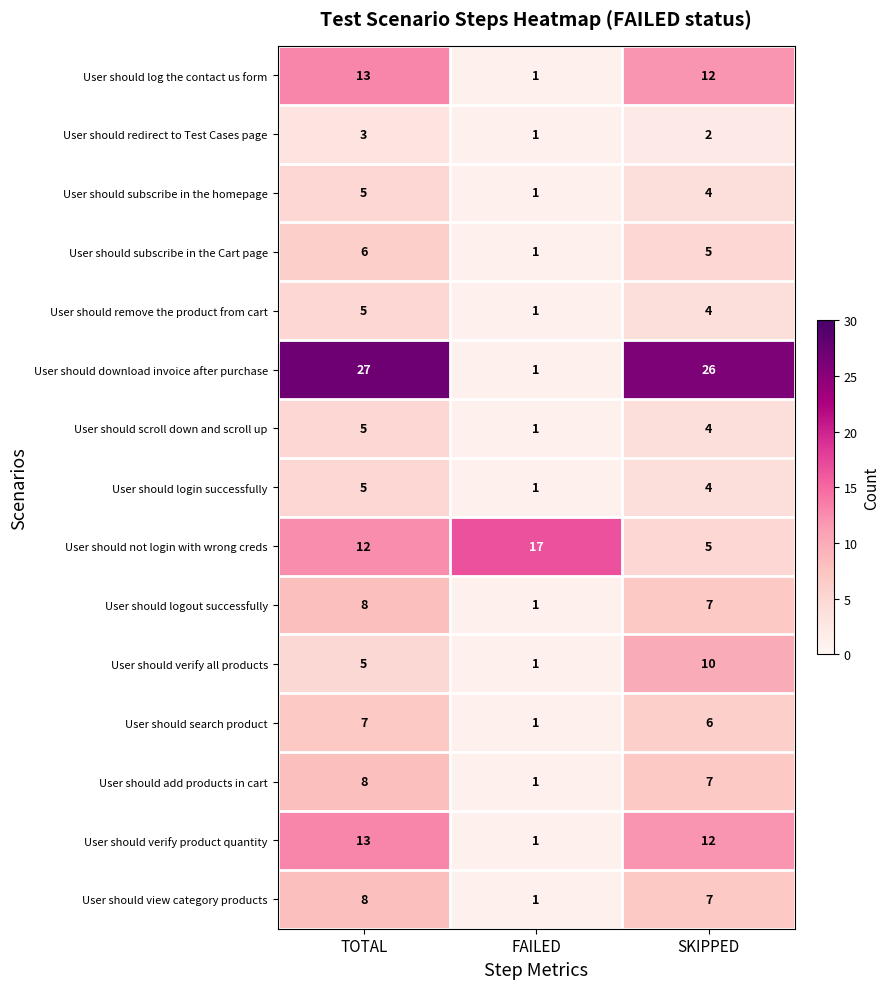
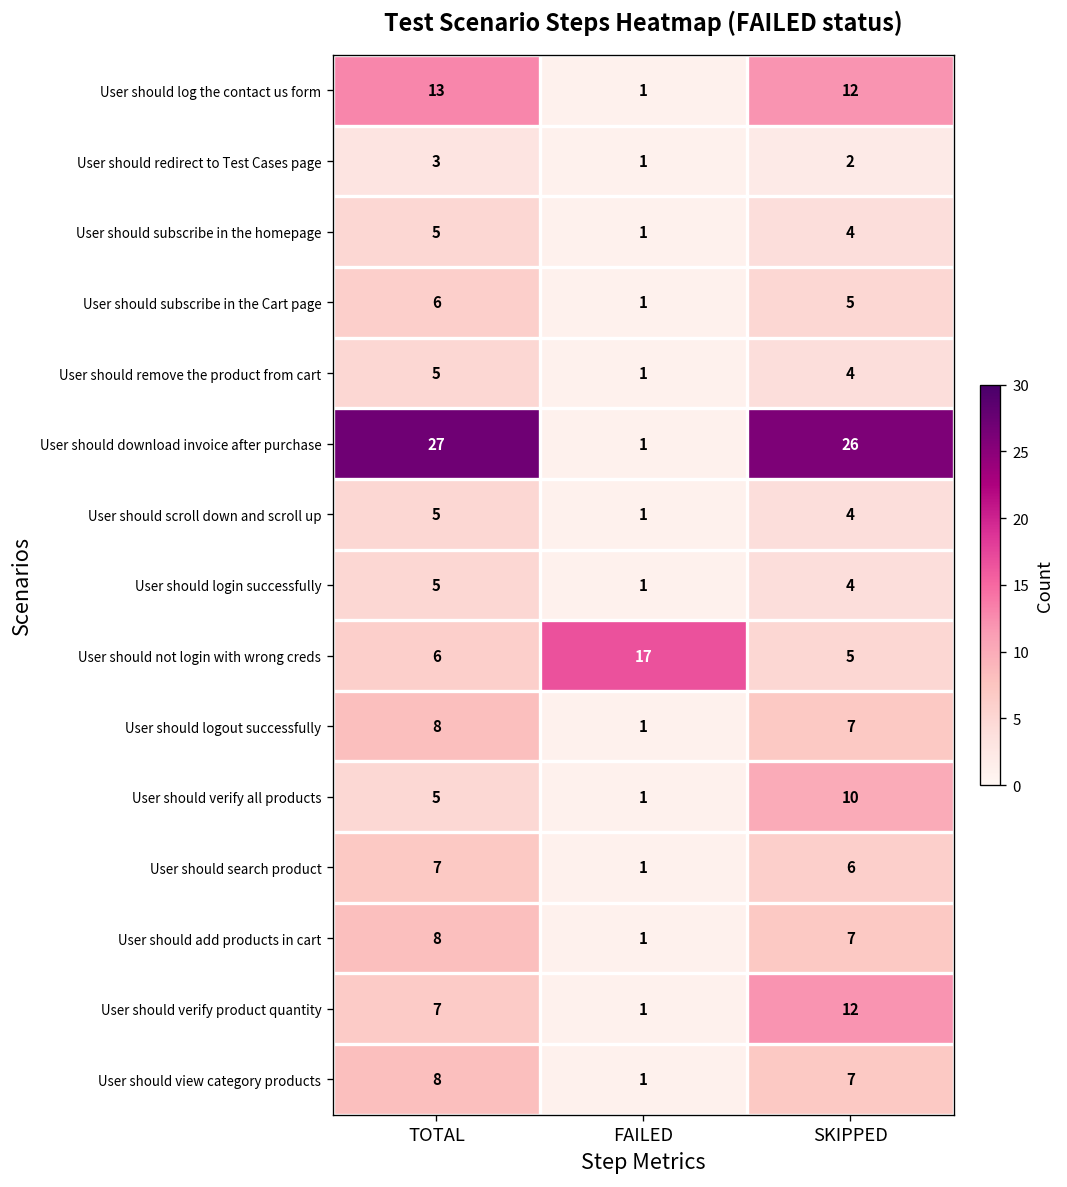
  {
    "User should log the contact us form": {
      "TOTAL": 13,
      "FAILED": 1,
      "SKIPPED": 12
    },
    "User should redirect to Test Cases page": {
      "TOTAL": 3,
      "FAILED": 1,
      "SKIPPED": 2
    },
    "User should subscribe in the homepage": {
      "TOTAL": 5,
      "FAILED": 1,
      "SKIPPED": 4
    },
    "User should subscribe in the Cart page": {
      "TOTAL": 6,
      "FAILED": 1,
      "SKIPPED": 5
    },
    "User should remove the product from cart": {
      "TOTAL": 5,
      "FAILED": 1,
      "SKIPPED": 4
    },
    "User should download invoice after purchase": {
      "TOTAL": 27,
      "FAILED": 1,
      "SKIPPED": 26
    },
    "User should scroll down and scroll up": {
      "TOTAL": 5,
      "FAILED": 1,
      "SKIPPED": 4
    },
    "User should login successfully": {
      "TOTAL": 5,
      "FAILED": 1,
      "SKIPPED": 4
    },
    "User should not login with wrong creds": {
-     "TOTAL": 12,
+     "TOTAL": 6,
      "FAILED": 17,
      "SKIPPED": 5
    },
    "User should logout successfully": {
      "TOTAL": 8,
      "FAILED": 1,
      "SKIPPED": 7
    },
    "User should verify all products": {
      "TOTAL": 5,
      "FAILED": 1,
      "SKIPPED": 10
    },
    "User should search product": {
      "TOTAL": 7,
      "FAILED": 1,
      "SKIPPED": 6
    },
    "User should add products in cart": {
      "TOTAL": 8,
      "FAILED": 1,
      "SKIPPED": 7
    },
    "User should verify product quantity": {
-     "TOTAL": 13,
+     "TOTAL": 7,
      "FAILED": 1,
      "SKIPPED": 12
    },
    "User should view category products": {
      "TOTAL": 8,
      "FAILED": 1,
      "SKIPPED": 7
    }
  }
